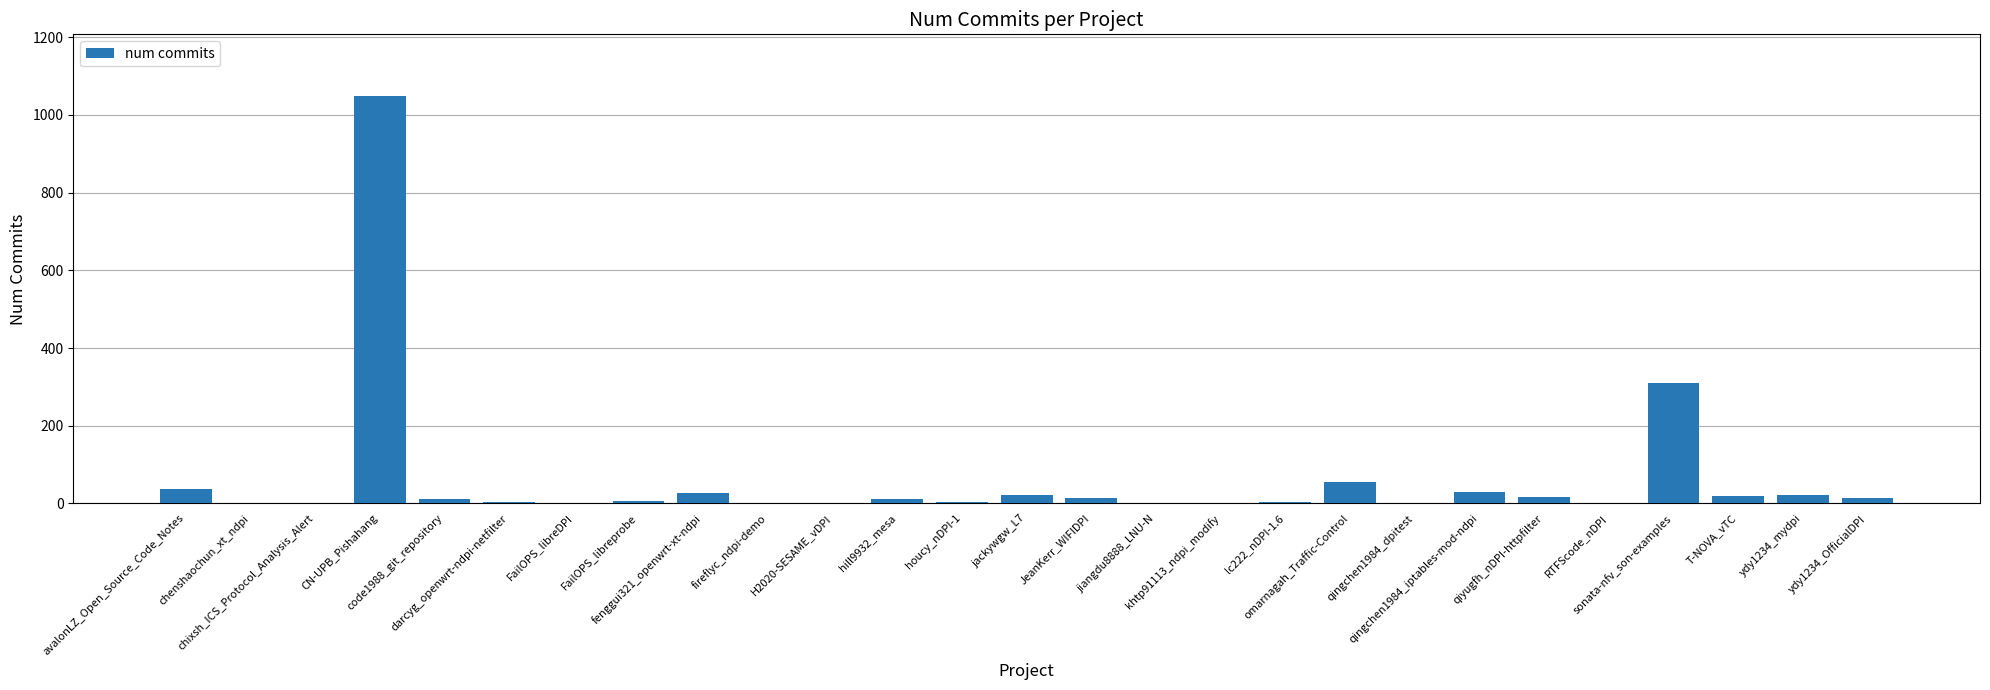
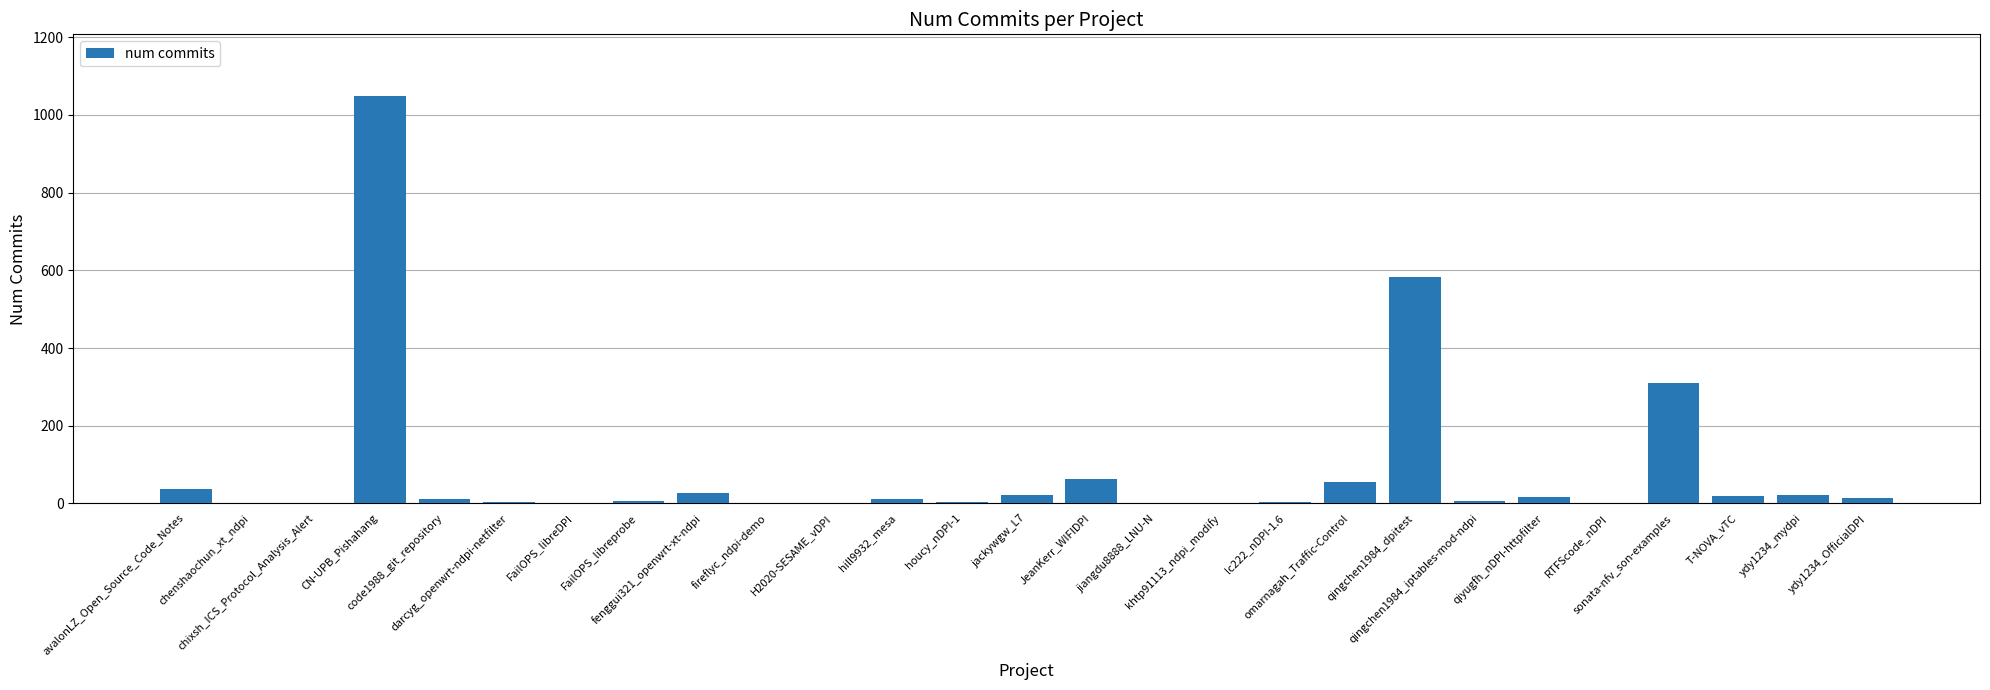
  {
    "avalonLZ_Open_Source_Code_Notes": 40,
    "CN-UPB_Pishahang": 1050,
    "code1988_git_repository": 10,
    "fenggui321_openwrt-xt-ndpi": 30,
    "hill9932_mesa": 10,
    "jackywgw_L7": 20,
-   "JeanKerr_WIFIDPI": 10,
+   "JeanKerr_WIFIDPI": 60,
    "omarnagah_Traffic-Control": 60,
-   "qingchen1984_dpitest": 0,
-   "qingchen1984_iptables-mod-ndpi": 30,
+   "qingchen1984_dpitest": 580,
+   "qingchen1984_iptables-mod-ndpi": 10,
    "qiyugfh_nDPI-httpfilter": 20,
    "sonata-nfv_son-examples": 310,
    "T-NOVA_vTC": 20,
    "ydy1234_mydpi": 20,
    "ydy1234_OfficialDPI": 20
  }
